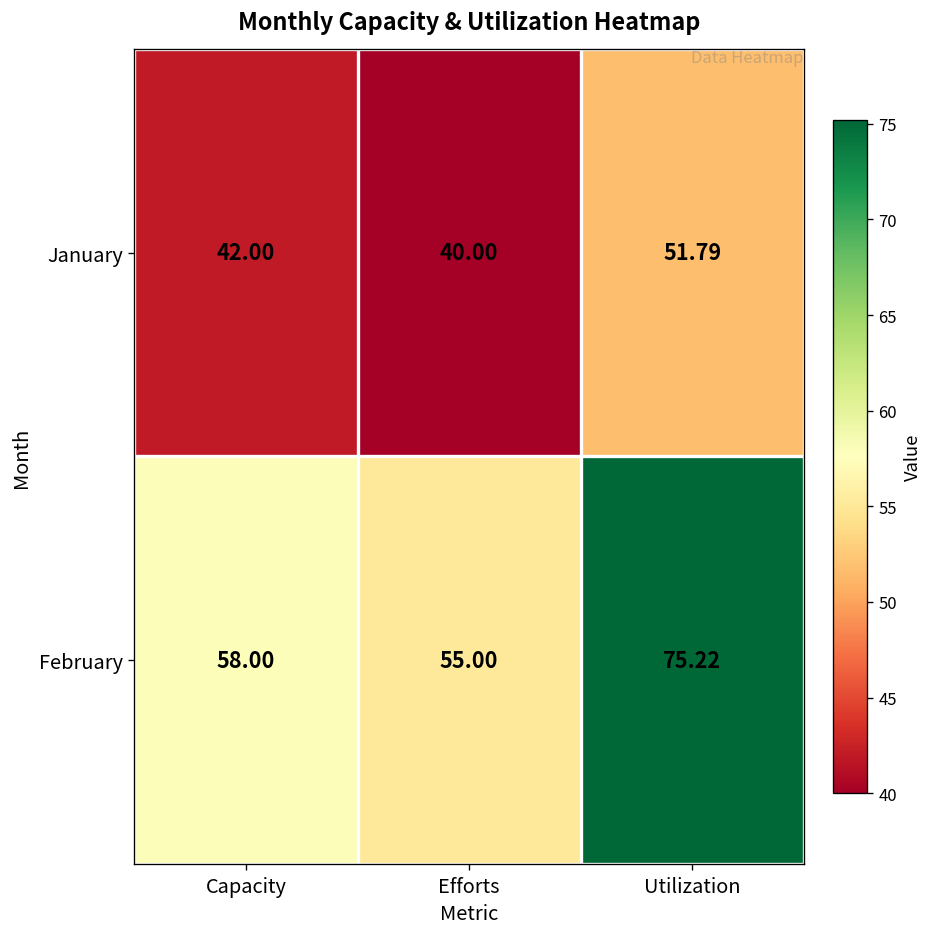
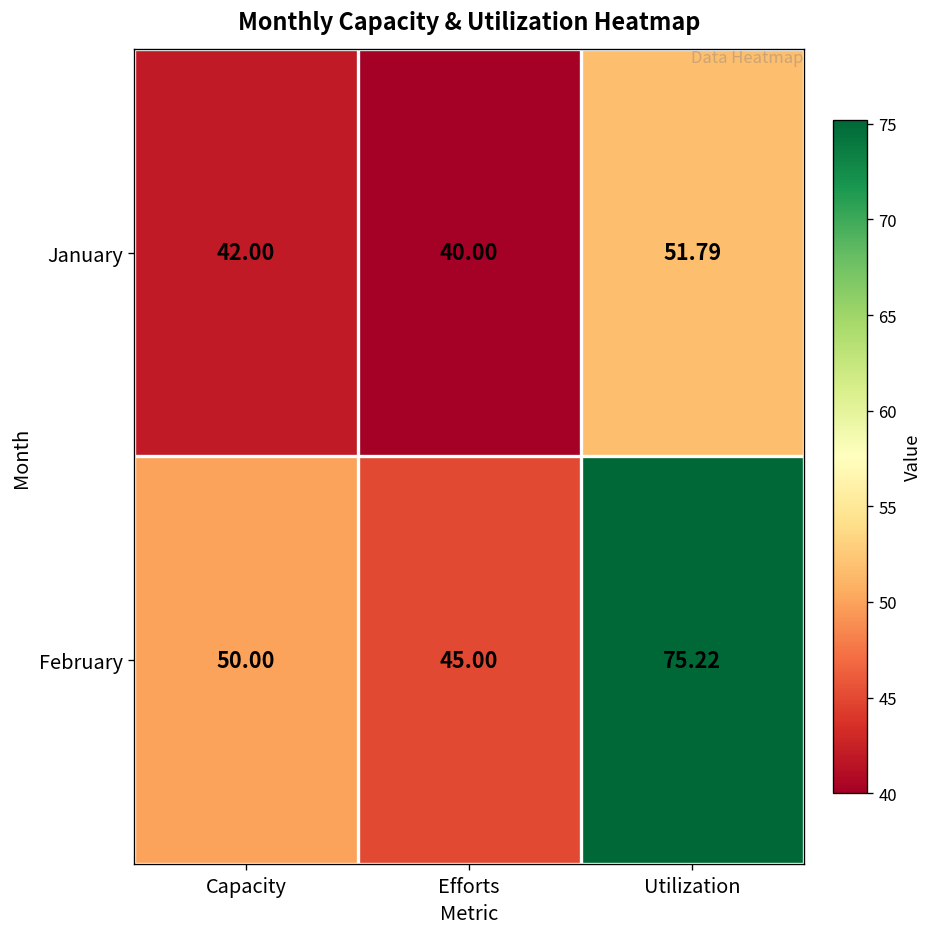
  {
    "January": {
      "Capacity": 42.00,
      "Efforts": 40.00
    },
    "February": {
-     "Capacity": 58.00,
-     "Efforts": 55.00,
+     "Capacity": 50.00,
+     "Efforts": 45.00,
      "Utilization": 75.22
    }
  }
